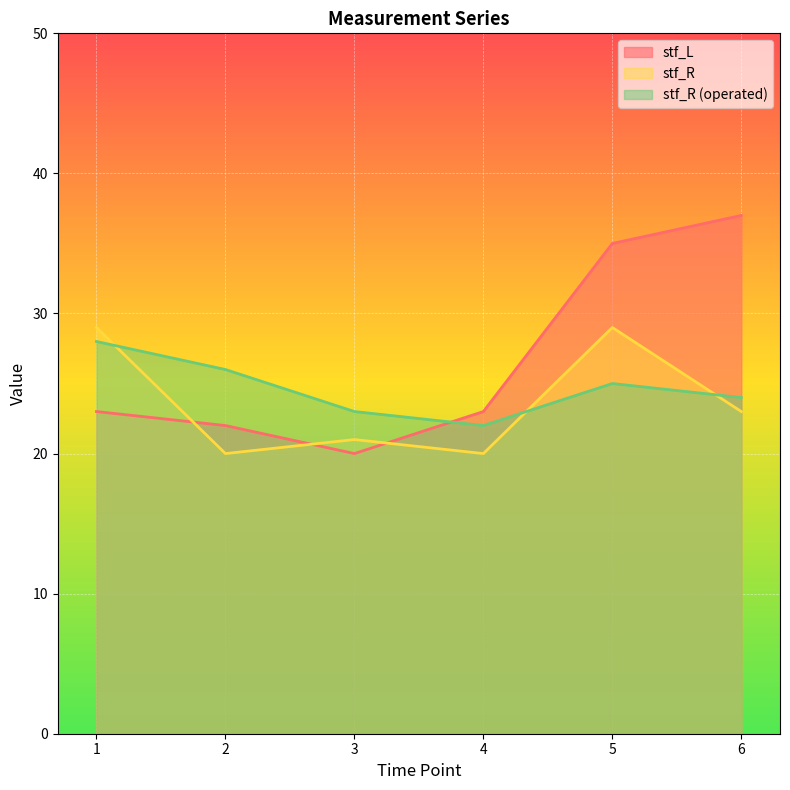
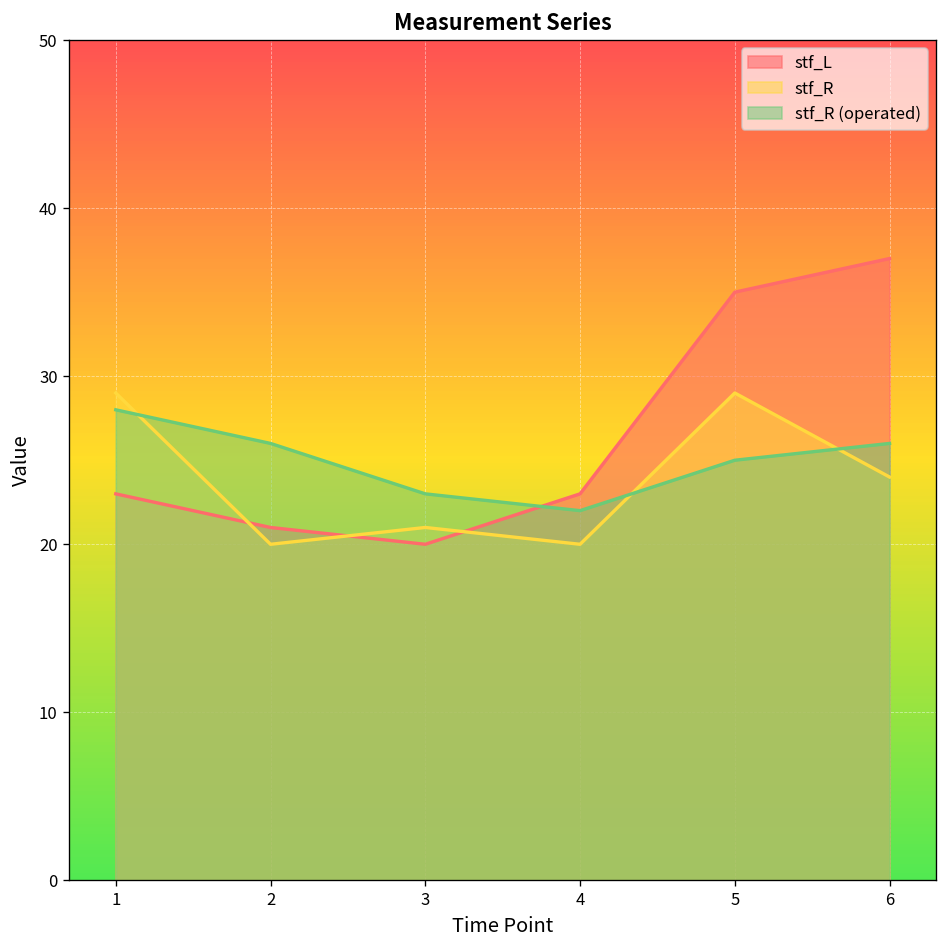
  {
    "stf_L": {
      "1": 23,
-     "2": 22,
+     "2": 21,
      "3": 20,
      "4": 23,
      "5": 35,
      "6": 37
    },
    "stf_R": {
      "1": 29,
      "2": 20,
      "3": 21,
      "4": 20,
      "5": 29,
-     "6": 23
+     "6": 24
    },
    "stf_R (operated)": {
      "1": 28,
      "2": 26,
      "3": 23,
      "4": 22,
      "5": 25,
-     "6": 24
+     "6": 26
    }
  }
